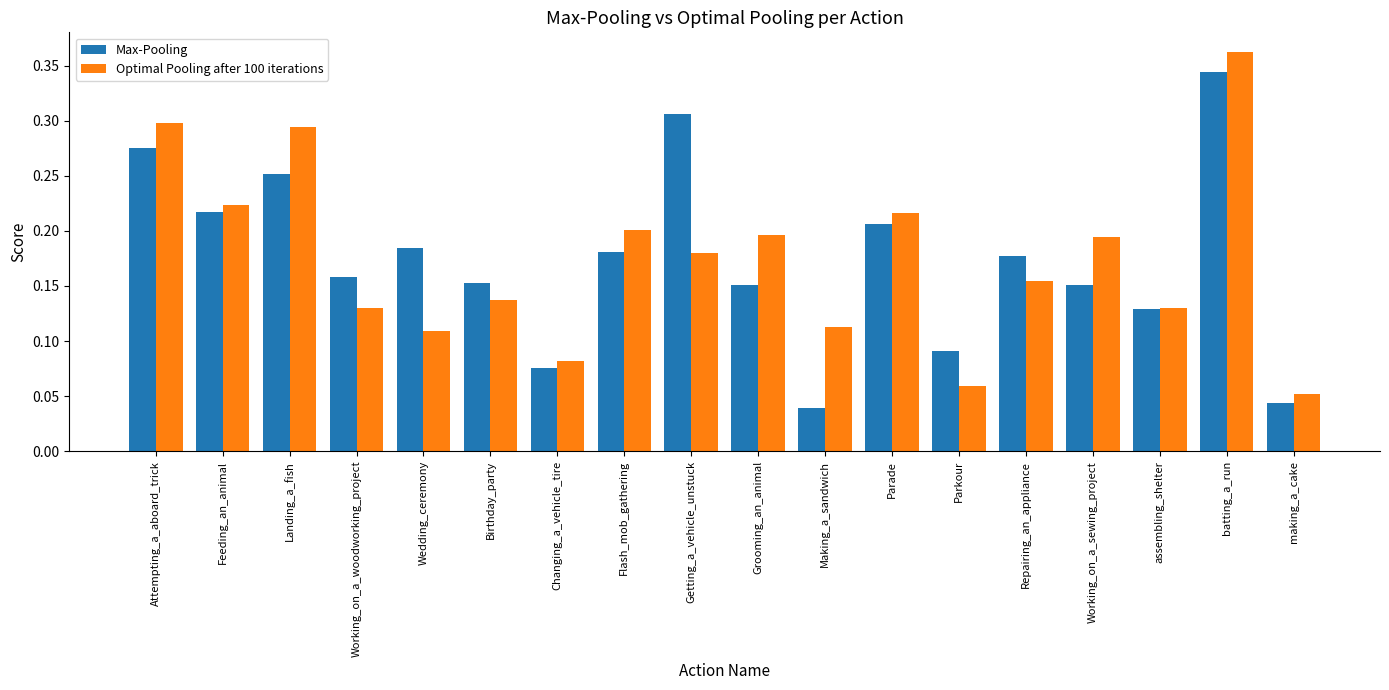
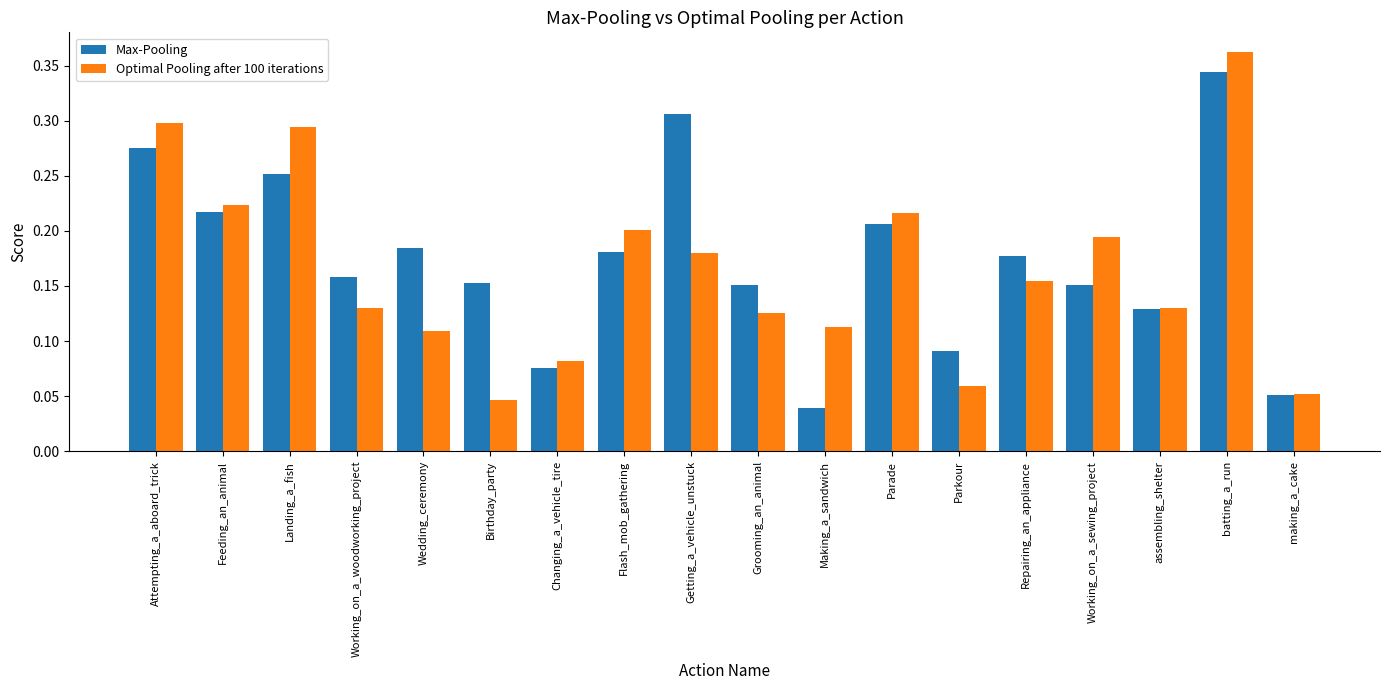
  {
    "Max-Pooling": {
      "Attempting_a_aboard_trick": 0.275,
      "Feeding_an_animal": 0.217,
      "Landing_a_fish": 0.252,
      "Working_on_a_woodworking_project": 0.158,
      "Wedding_ceremony": 0.185,
      "Birthday_party": 0.153,
      "Changing_a_vehicle_tire": 0.076,
      "Flash_mob_gathering": 0.181,
      "Getting_a_vehicle_unstuck": 0.306,
      "Grooming_an_animal": 0.151,
      "Making_a_sandwich": 0.039,
      "Parade": 0.206,
      "Parkour": 0.091,
      "Repairing_an_appliance": 0.177,
      "Working_on_a_sewing_project": 0.151,
      "assembling_shelter": 0.129,
      "batting_a_run": 0.344,
-     "making_a_cake": 0.044
+     "making_a_cake": 0.051
    },
    "Optimal Pooling after 100 iterations": {
      "Attempting_a_aboard_trick": 0.298,
      "Feeding_an_animal": 0.223,
      "Landing_a_fish": 0.294,
      "Working_on_a_woodworking_project": 0.130,
      "Wedding_ceremony": 0.109,
-     "Birthday_party": 0.138,
+     "Birthday_party": 0.046,
      "Changing_a_vehicle_tire": 0.082,
      "Flash_mob_gathering": 0.201,
      "Getting_a_vehicle_unstuck": 0.180,
-     "Grooming_an_animal": 0.196,
+     "Grooming_an_animal": 0.125,
      "Making_a_sandwich": 0.112,
      "Parade": 0.216,
      "Parkour": 0.059,
      "Repairing_an_appliance": 0.154,
      "Working_on_a_sewing_project": 0.195,
      "assembling_shelter": 0.130,
      "batting_a_run": 0.362,
      "making_a_cake": 0.052
    }
  }
